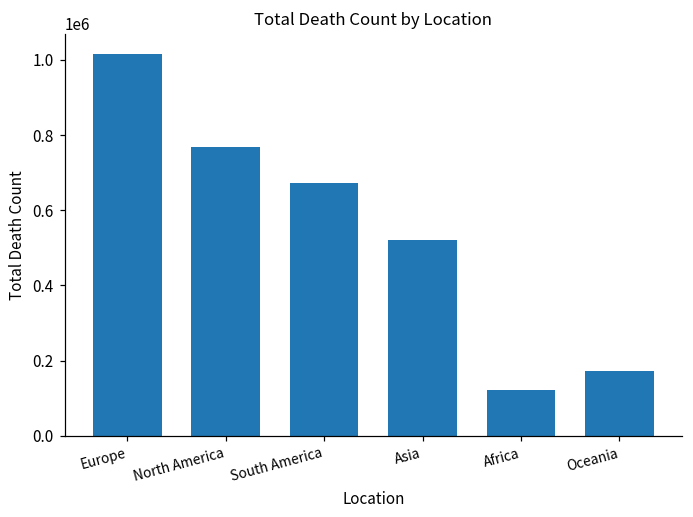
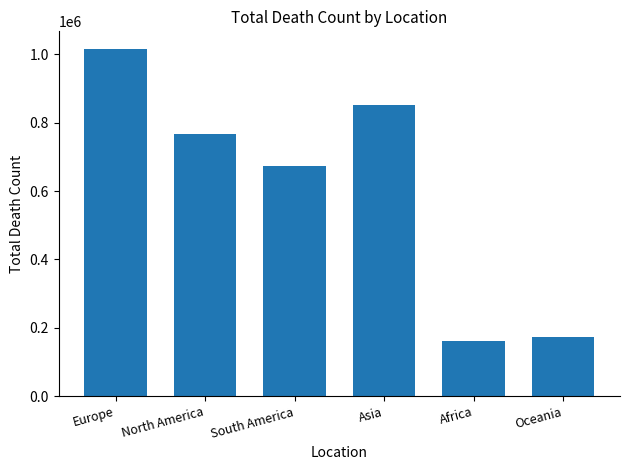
  {
    "Europe": 1020000,
    "North America": 770000,
    "South America": 670000,
-   "Asia": 520000,
-   "Africa": 120000,
+   "Asia": 850000,
+   "Africa": 160000,
    "Oceania": 170000
  }
